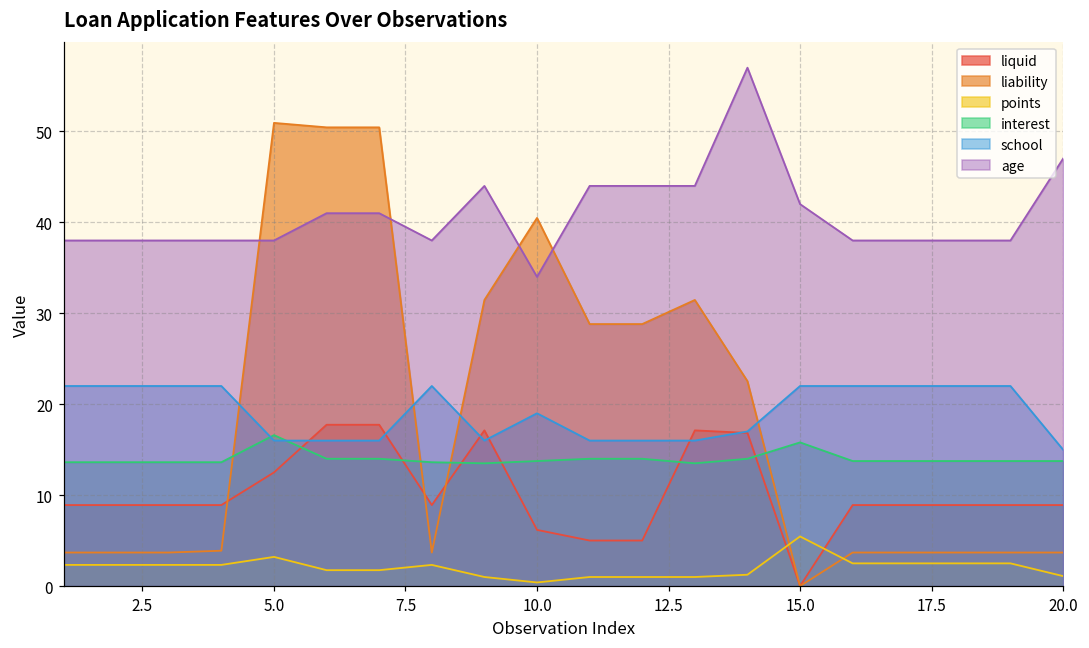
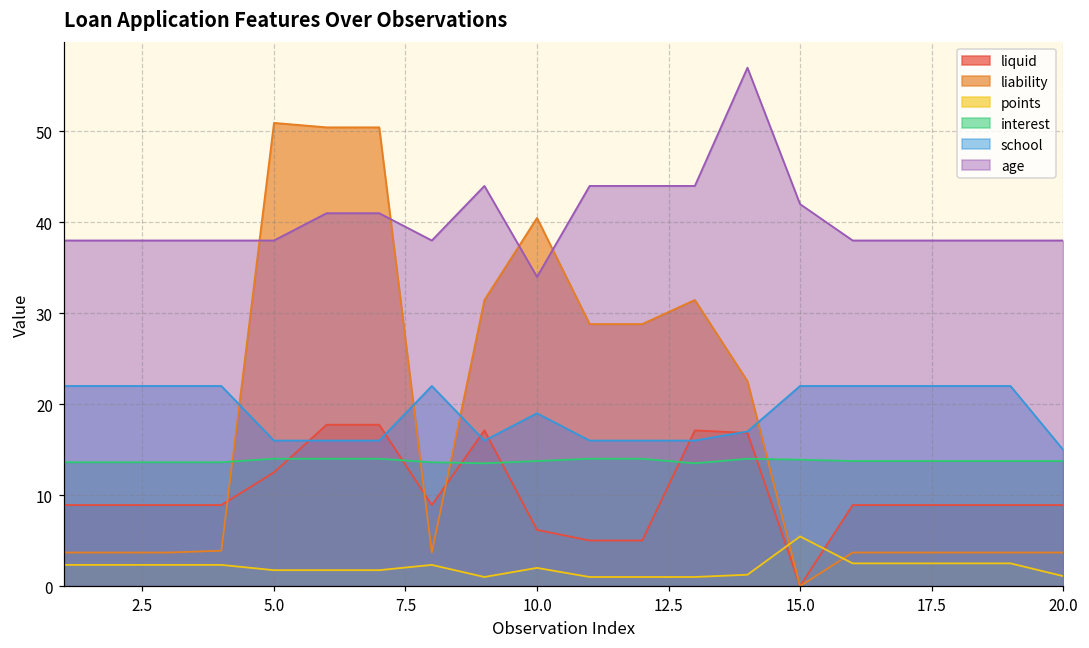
  {
    "points": {
-     "5.0": 3,
-     "10.0": 0,
+     "5.0": 2,
+     "10.0": 2,
      "15.0": 5,
      "20.0": 1
    },
    "interest": {
-     "5.0": 17,
+     "5.0": 14,
      "10.0": 14,
-     "15.0": 16,
+     "15.0": 14,
      "20.0": 14
    },
    "school": {
      "5.0": 16,
      "10.0": 19,
      "15.0": 22,
      "20.0": 15
    },
    "age": {
      "5.0": 38,
      "10.0": 34,
      "15.0": 42,
-     "20.0": 47
+     "20.0": 38
    }
  }
